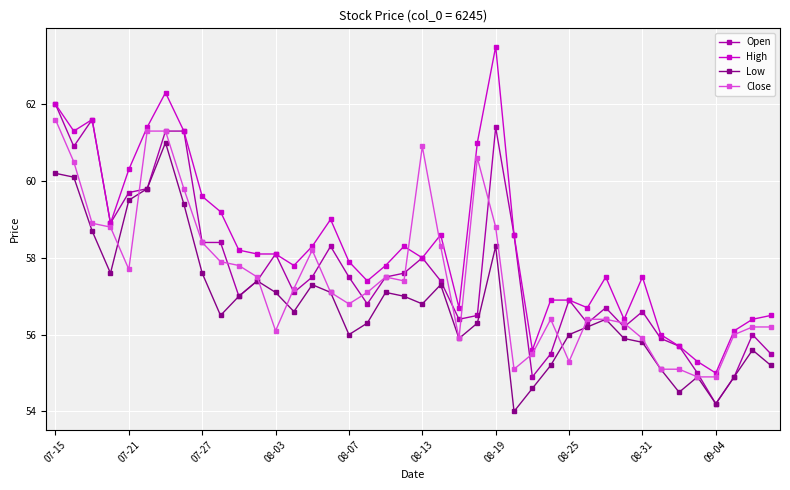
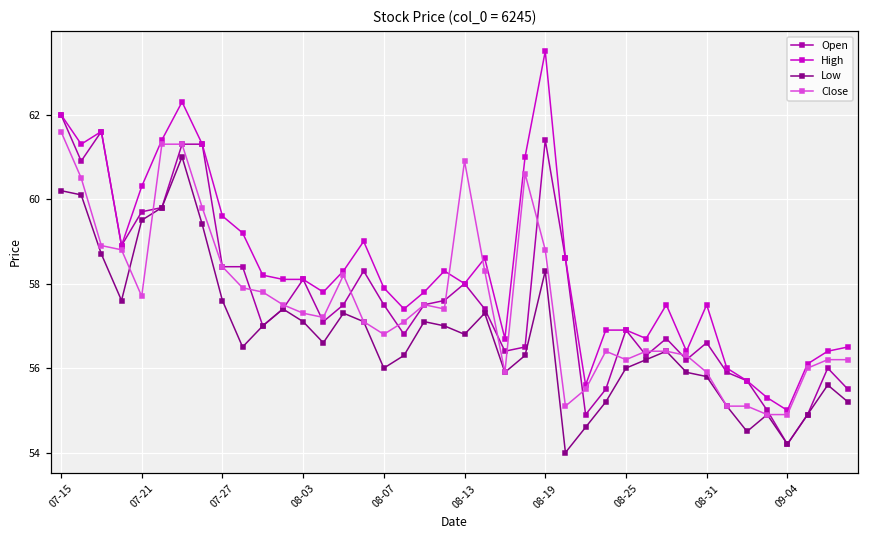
  {
    "Close": {
      "07-15": 61.6,
      "07-21": 57.7,
-     "08-03": 56.1,
+     "08-03": 57.3,
      "08-07": 56.8,
      "08-13": 60.9,
      "08-19": 58.8,
-     "08-25": 55.3,
+     "08-25": 56.2,
      "08-31": 55.9,
      "09-04": 54.9
    }
  }
